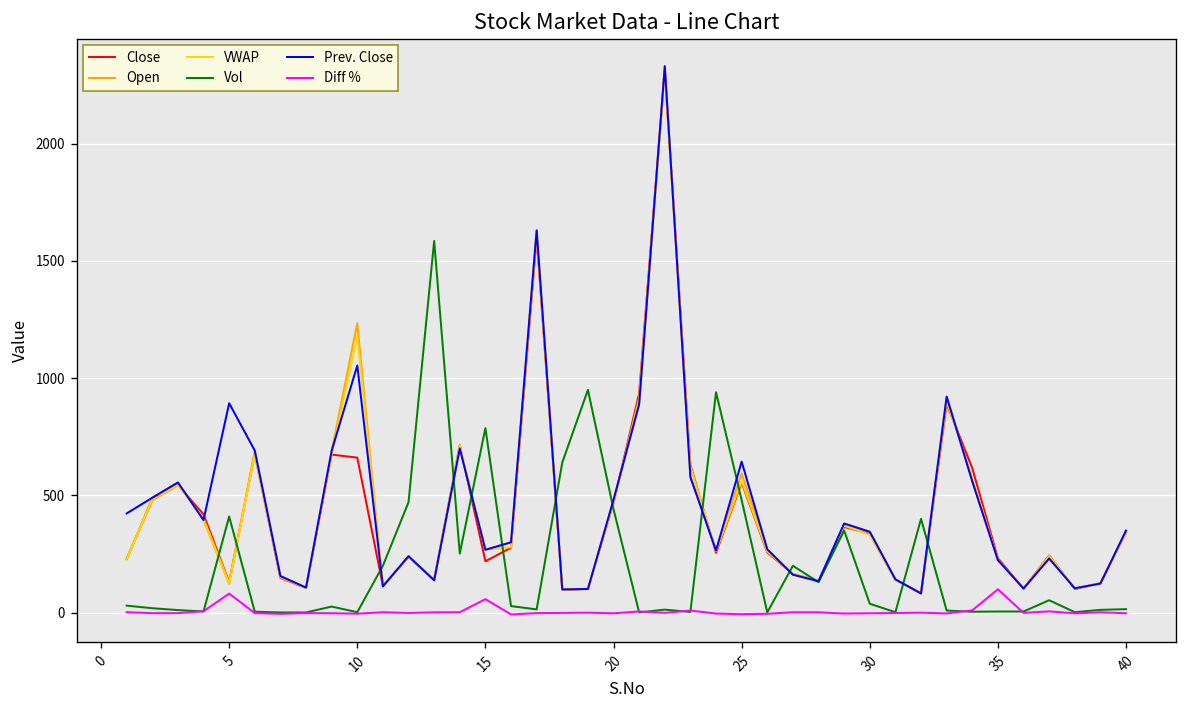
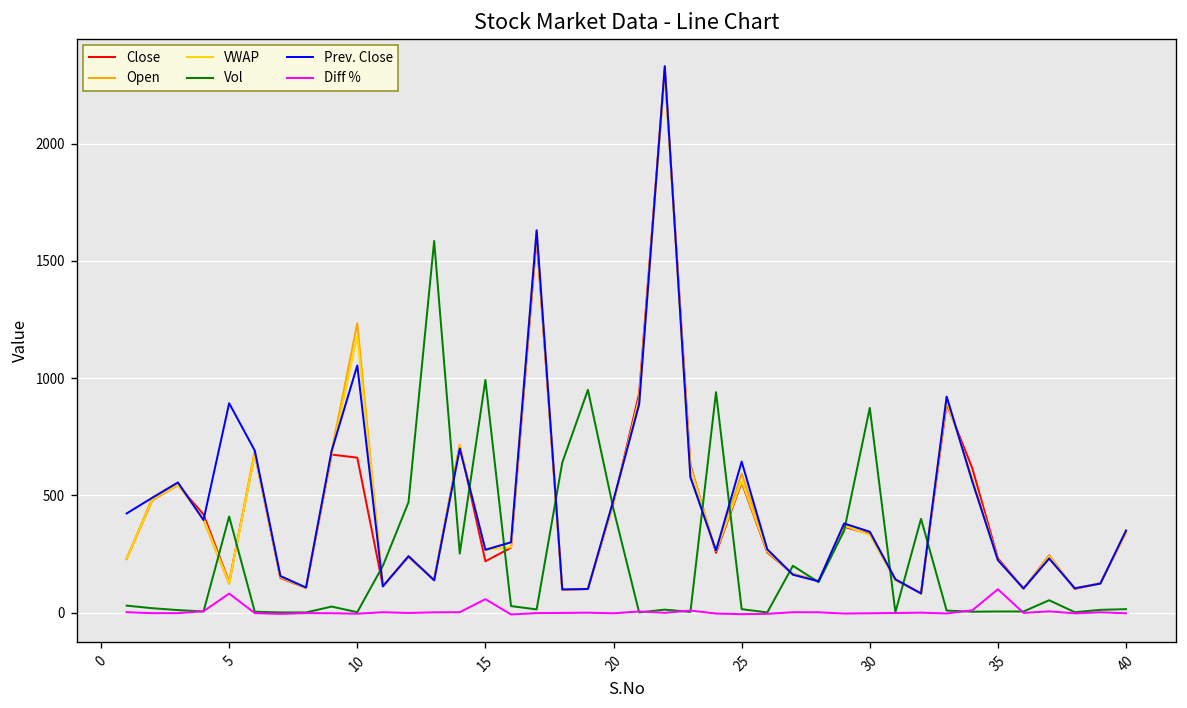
  {
    "Close": {
      "10": 660,
      "15": 220
    },
    "Vol": {
      "5": 410,
-     "15": 790,
+     "15": 990,
      "20": 440,
-     "25": 480,
-     "30": 40,
+     "25": 20,
+     "30": 870,
      "35": 10,
      "40": 20
    },
    "Prev. Close": {
      "5": 890,
      "10": 1050,
      "25": 640
    },
    "Diff %": {
      "5": 80,
      "15": 60,
      "20": 0,
      "25": -10,
      "30": 0,
      "35": 100,
      "40": 0
    }
  }
